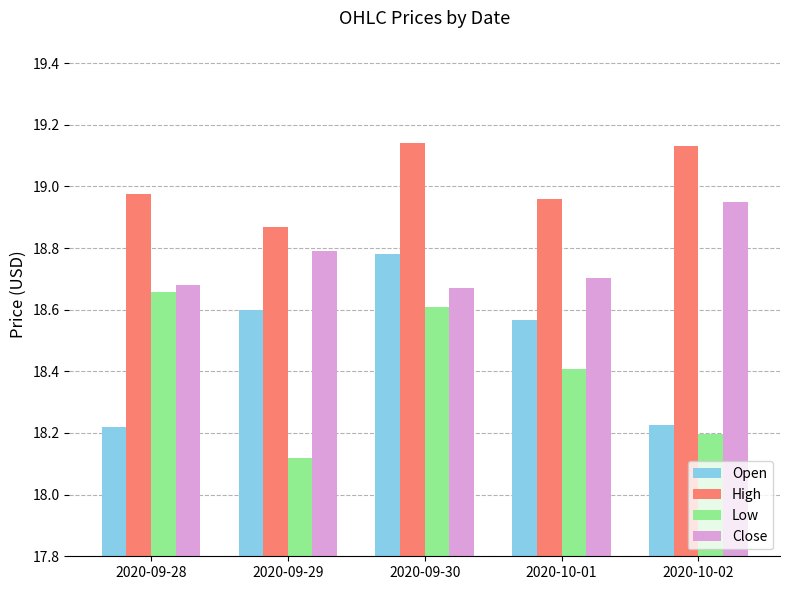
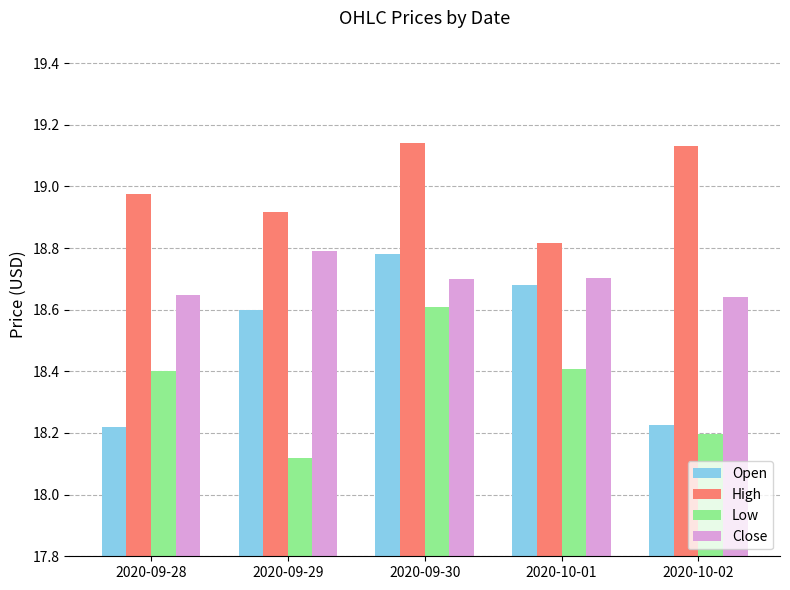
  {
    "Open": {
      "2020-09-28": 18.22,
      "2020-09-29": 18.60,
      "2020-09-30": 18.78,
-     "2020-10-01": 18.57,
+     "2020-10-01": 18.68,
      "2020-10-02": 18.23
    },
    "High": {
      "2020-09-28": 18.97,
-     "2020-09-29": 18.87,
+     "2020-09-29": 18.92,
      "2020-09-30": 19.14,
-     "2020-10-01": 18.96,
+     "2020-10-01": 18.82,
      "2020-10-02": 19.13
    },
    "Low": {
-     "2020-09-28": 18.66,
+     "2020-09-28": 18.40,
      "2020-09-29": 18.12,
      "2020-09-30": 18.61,
      "2020-10-01": 18.41,
      "2020-10-02": 18.20
    },
    "Close": {
-     "2020-09-28": 18.68,
+     "2020-09-28": 18.65,
      "2020-09-29": 18.79,
-     "2020-09-30": 18.67,
+     "2020-09-30": 18.70,
      "2020-10-01": 18.70,
-     "2020-10-02": 18.95
+     "2020-10-02": 18.64
    }
  }
